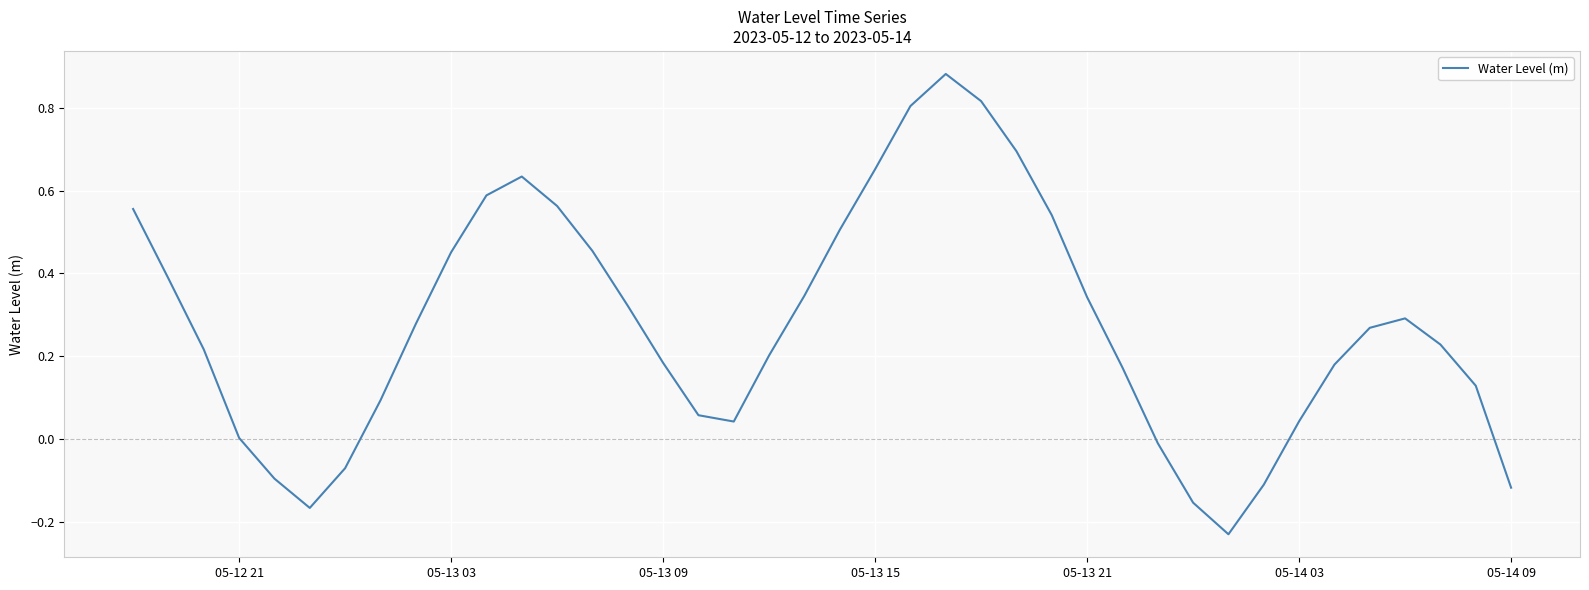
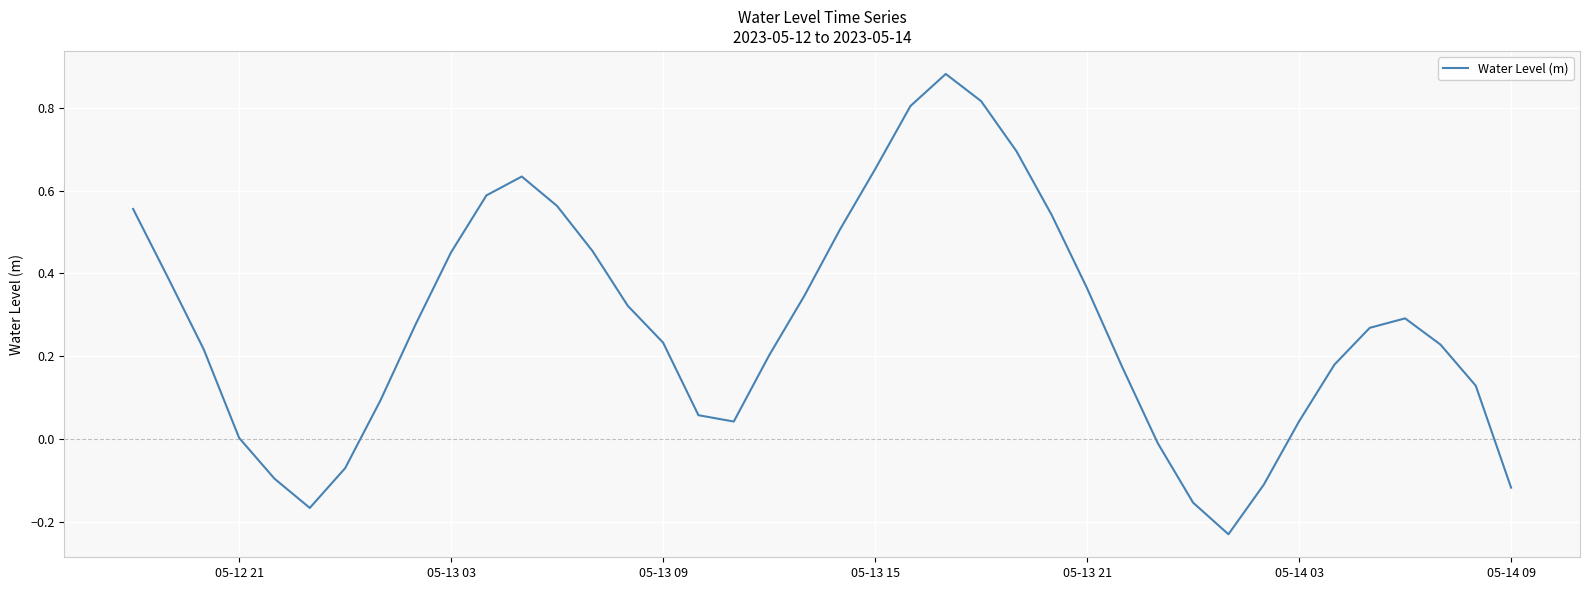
  {
    "05-12 21": 0.00,
    "05-13 03": 0.45,
-   "05-13 09": 0.18,
+   "05-13 09": 0.23,
    "05-13 15": 0.65,
-   "05-13 21": 0.34,
+   "05-13 21": 0.36,
    "05-14 03": 0.04,
    "05-14 09": -0.12
  }
